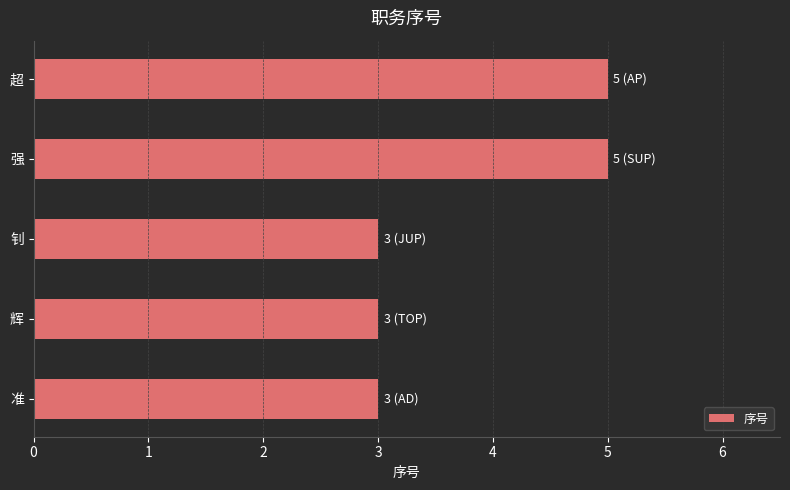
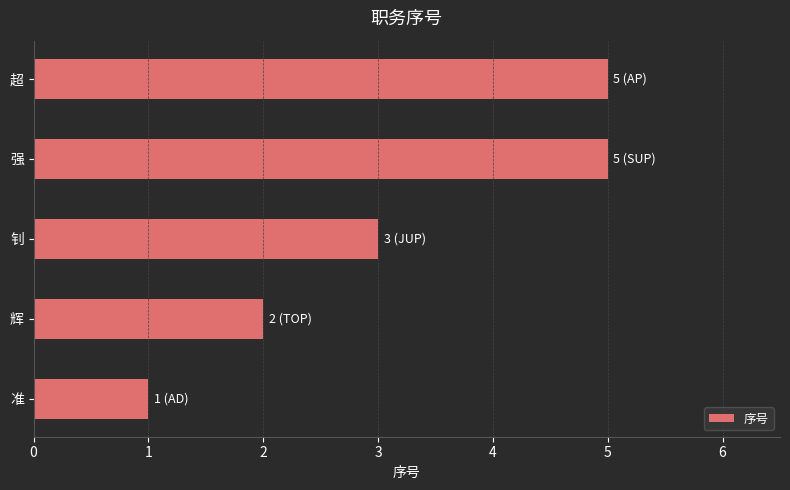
  {
    "超": 5,
    "强": 5,
    "钊": 3,
-   "辉": 3,
-   "准": 3
+   "辉": 2,
+   "准": 1
  }
